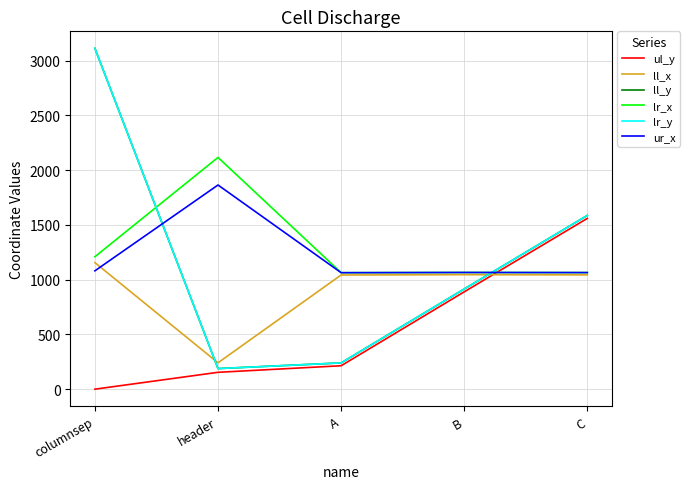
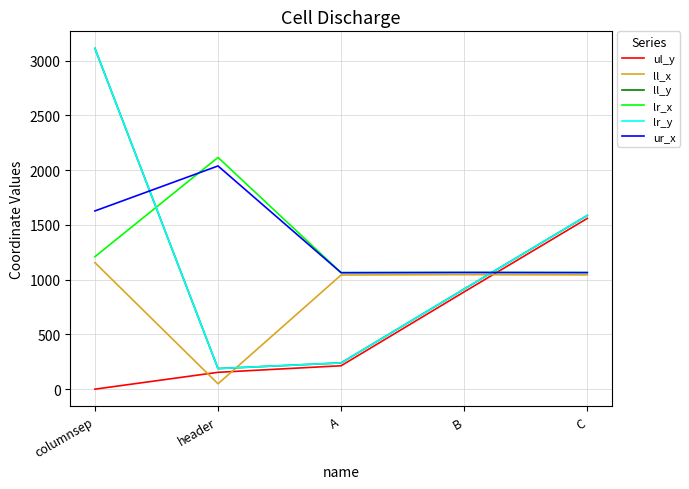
  {
    "ul_y": {
      "columnsep": 0,
      "header": 150,
      "A": 210,
      "B": 890,
      "C": 1560
    },
    "ll_x": {
      "columnsep": 1160,
-     "header": 240
+     "header": 50
    },
    "lr_y": {
      "columnsep": 3110,
      "header": 190,
      "A": 240,
      "B": 920,
      "C": 1590
    },
    "lr_x": {
      "columnsep": 1210,
      "header": 2120
    },
    "ur_x": {
-     "columnsep": 1080,
-     "header": 1870
+     "columnsep": 1630,
+     "header": 2040
    }
  }
